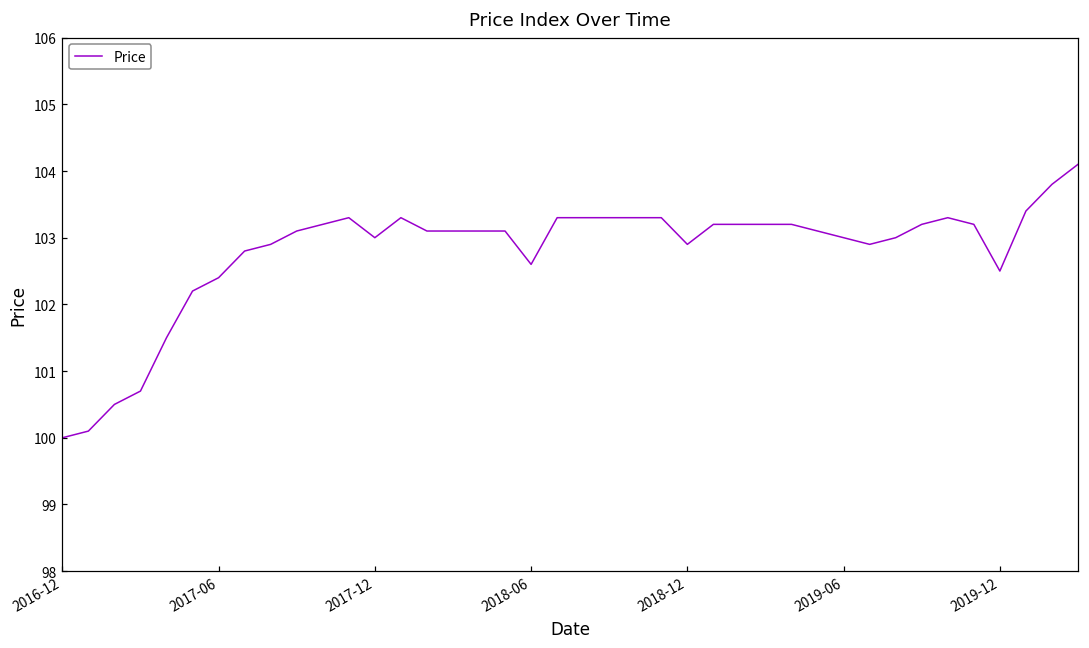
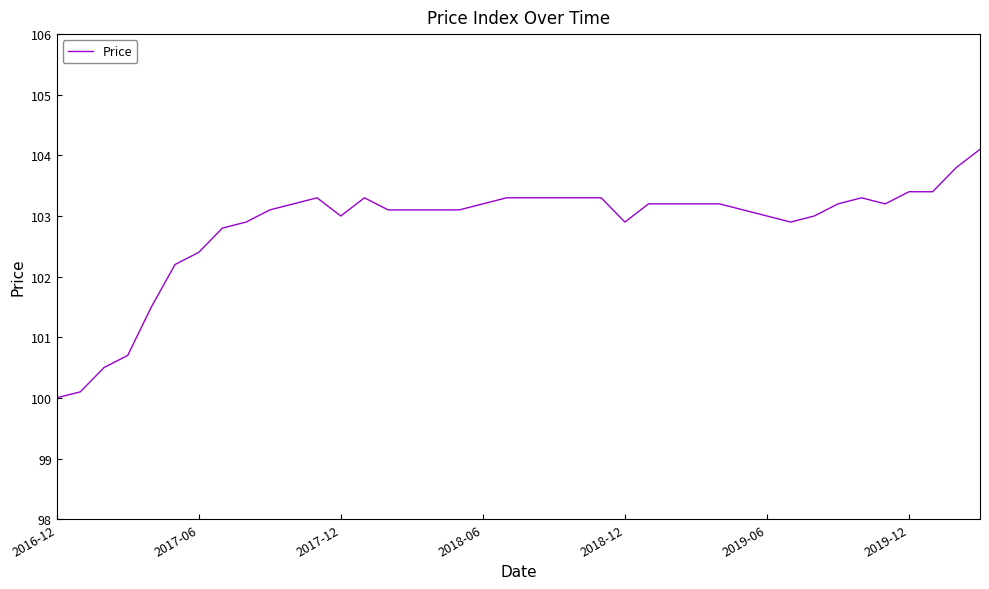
  {
    "2016-12": 100.0,
    "2017-06": 102.4,
    "2017-12": 103.0,
-   "2018-06": 102.6,
+   "2018-06": 103.2,
    "2018-12": 102.9,
    "2019-06": 103.0,
-   "2019-12": 102.5
+   "2019-12": 103.4
  }
